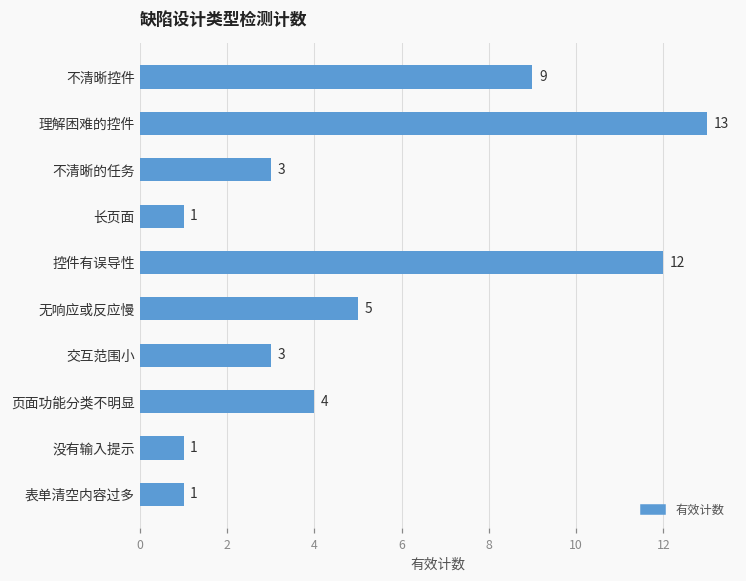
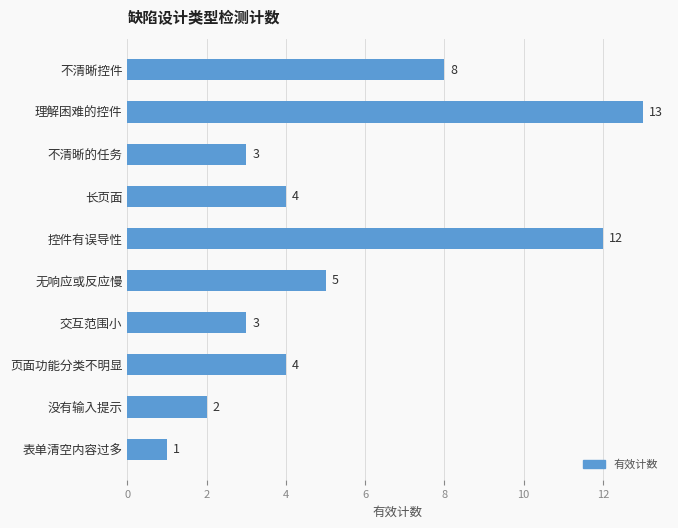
  {
-   "不清晰控件": 9,
+   "不清晰控件": 8,
    "理解困难的控件": 13,
    "不清晰的任务": 3,
-   "长页面": 1,
+   "长页面": 4,
    "控件有误导性": 12,
    "无响应或反应慢": 5,
    "交互范围小": 3,
    "页面功能分类不明显": 4,
-   "没有输入提示": 1,
+   "没有输入提示": 2,
    "表单清空内容过多": 1
  }
